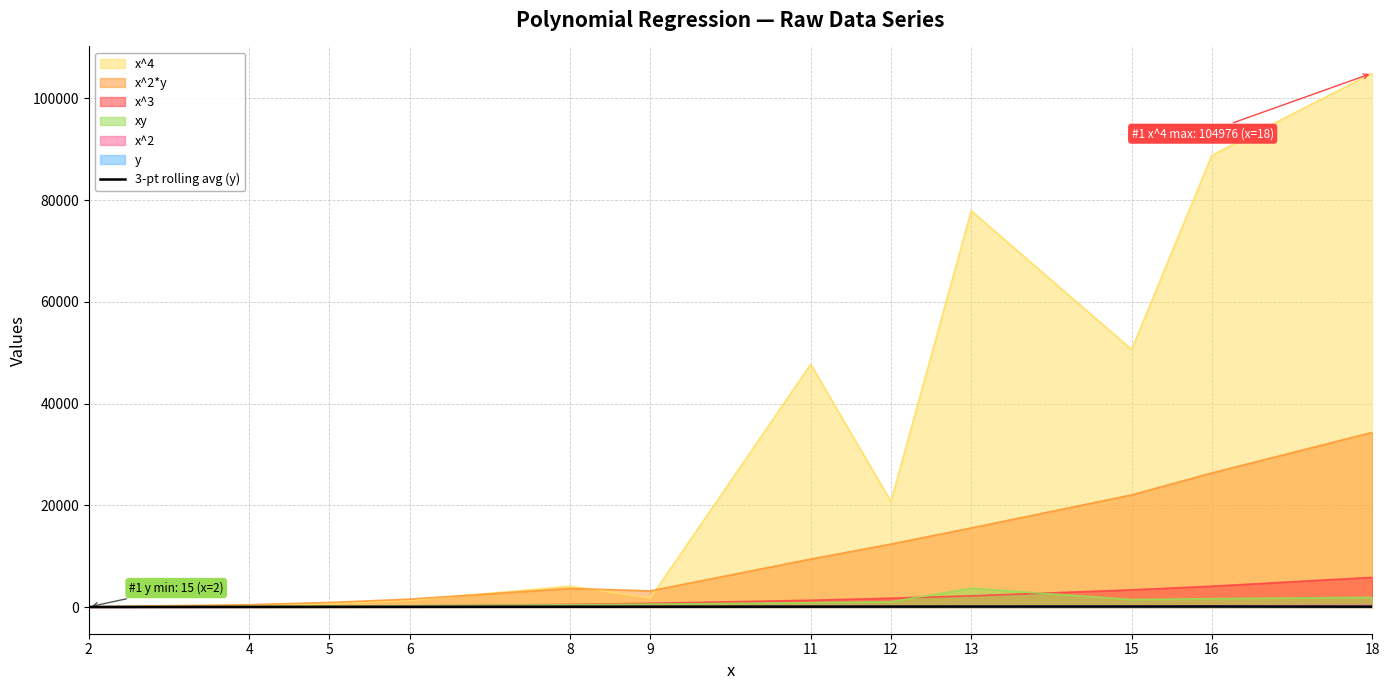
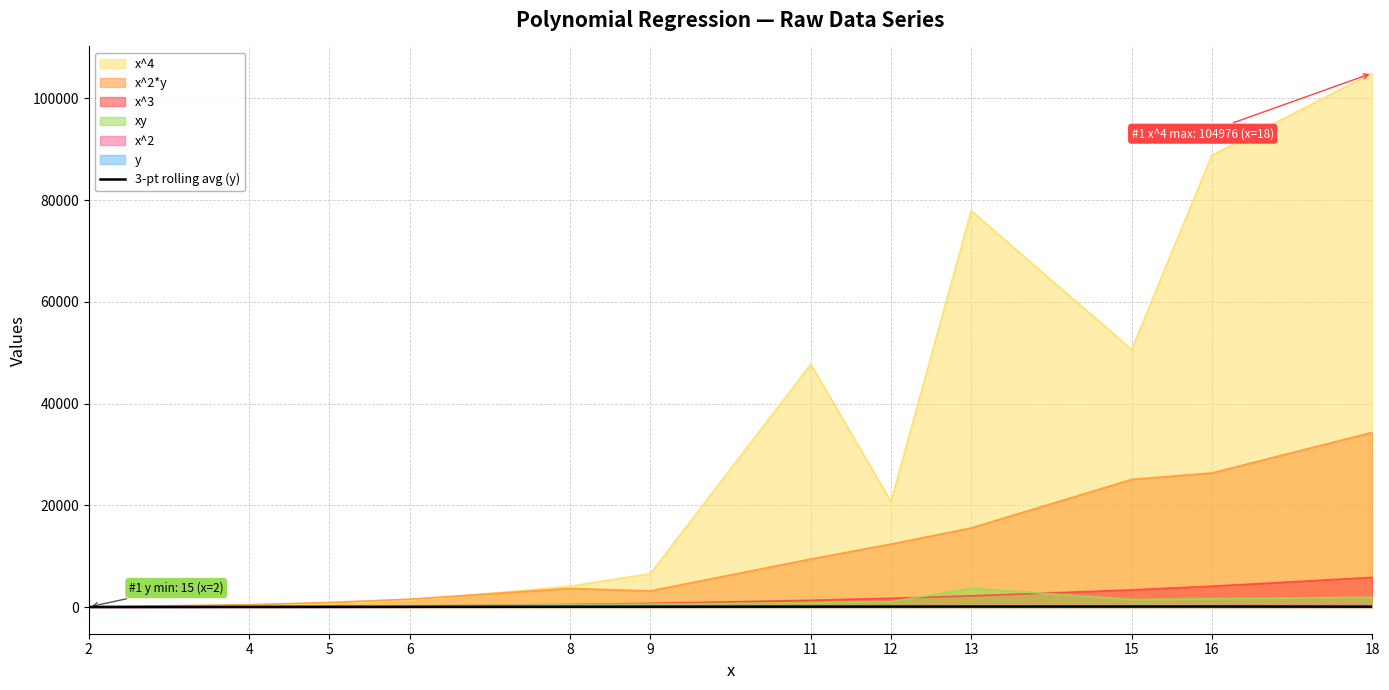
  {
    "x^4": {
-     "9": 2000,
+     "9": 7000,
      "11": 48000,
      "12": 21000,
      "13": 78000,
      "15": 51000,
      "16": 89000,
      "18": 105000
    },
    "x^2*y": {
      "9": 3000,
      "11": 9000,
      "12": 12000,
      "13": 16000,
-     "15": 22000,
+     "15": 25000,
      "16": 26000,
      "18": 34000
    },
    "x^3": {
      "12": 2000,
      "13": 2000,
      "15": 3000,
      "16": 4000,
      "18": 6000
    },
    "xy": {
      "12": 1000,
      "13": 4000,
      "15": 1000,
      "16": 2000,
      "18": 2000
    }
  }
